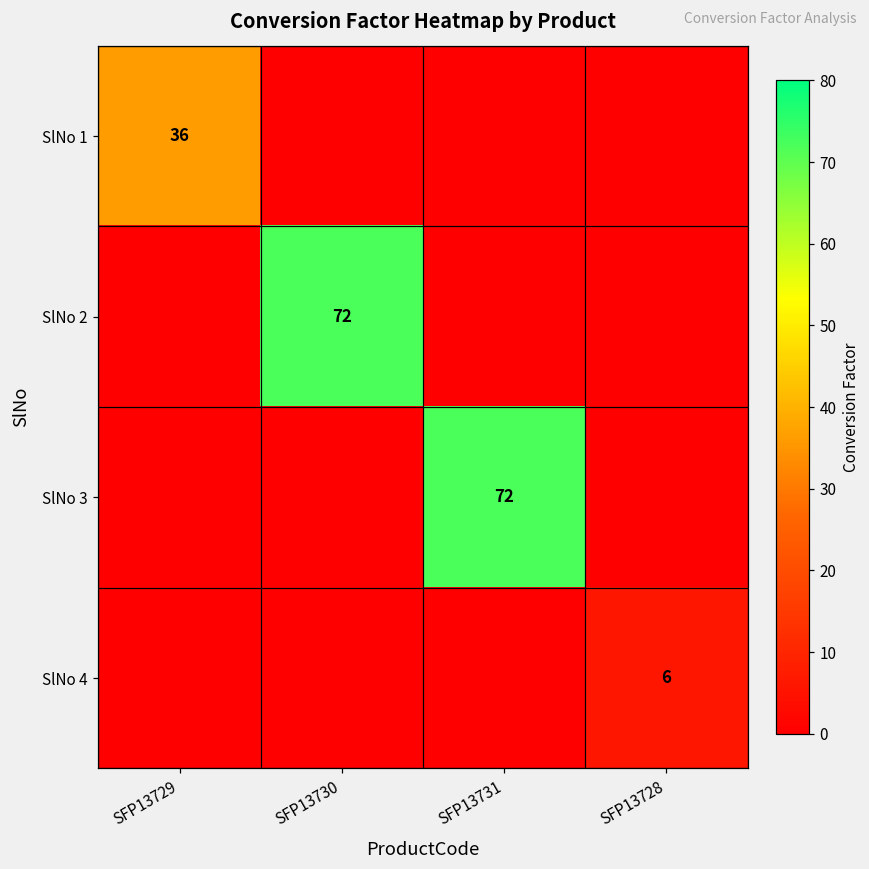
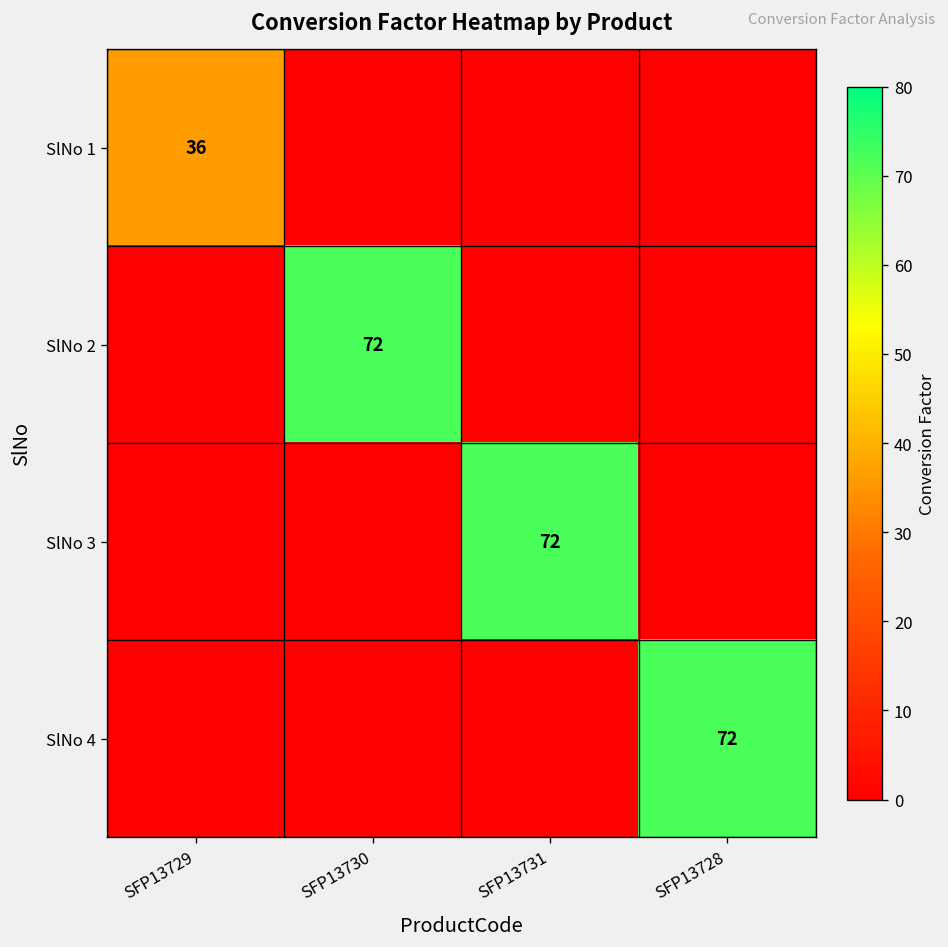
  {
    "SlNo 1": {
      "SFP13729": 36
    },
    "SlNo 2": {
      "SFP13730": 72
    },
    "SlNo 3": {
      "SFP13731": 72
    },
    "SlNo 4": {
-     "SFP13728": 6
+     "SFP13728": 72
    }
  }
